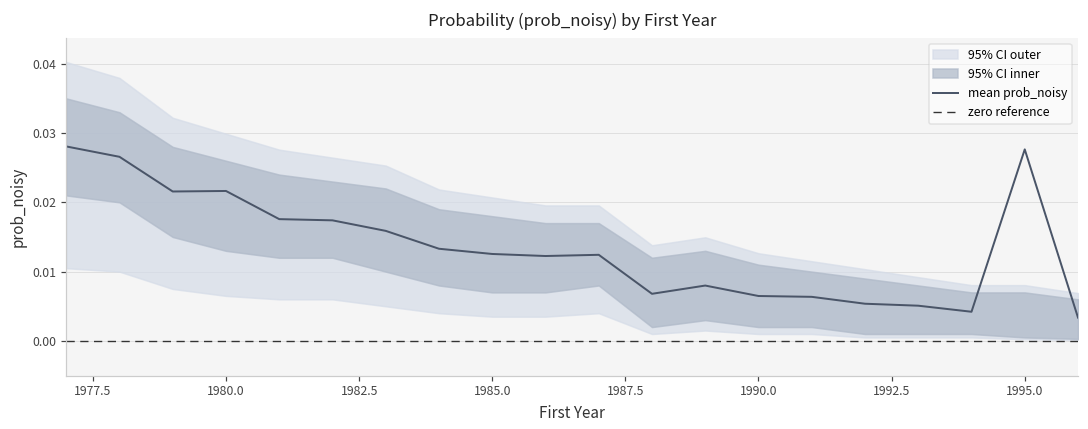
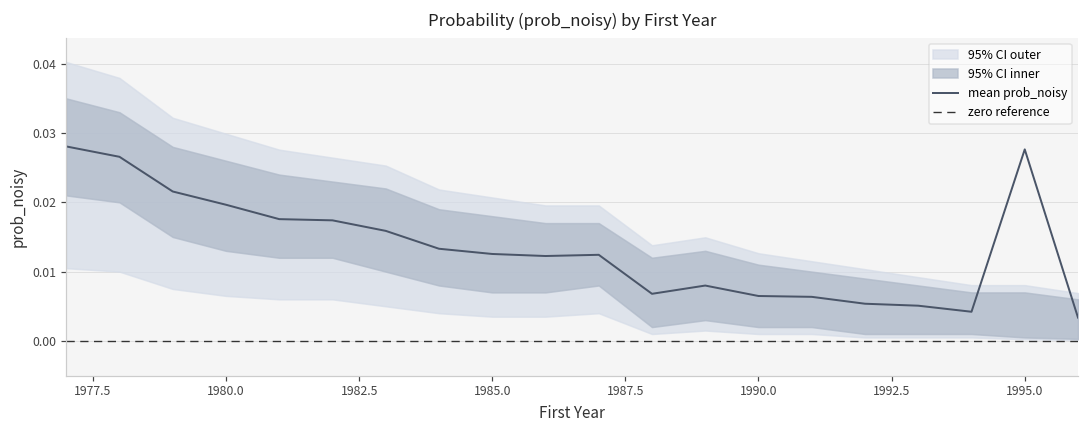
  {
    "mean prob_noisy": {
-     "1980.0": 0.022,
+     "1980.0": 0.020,
      "1985.0": 0.013,
      "1990.0": 0.006,
      "1995.0": 0.028
    }
  }
